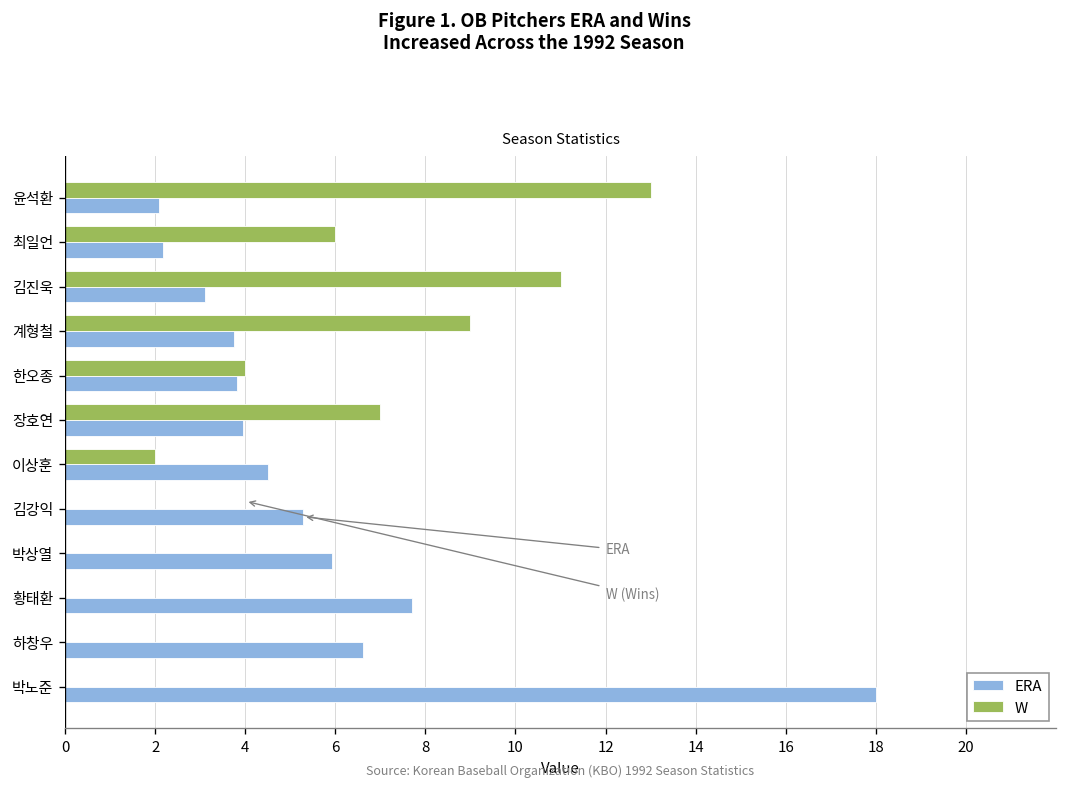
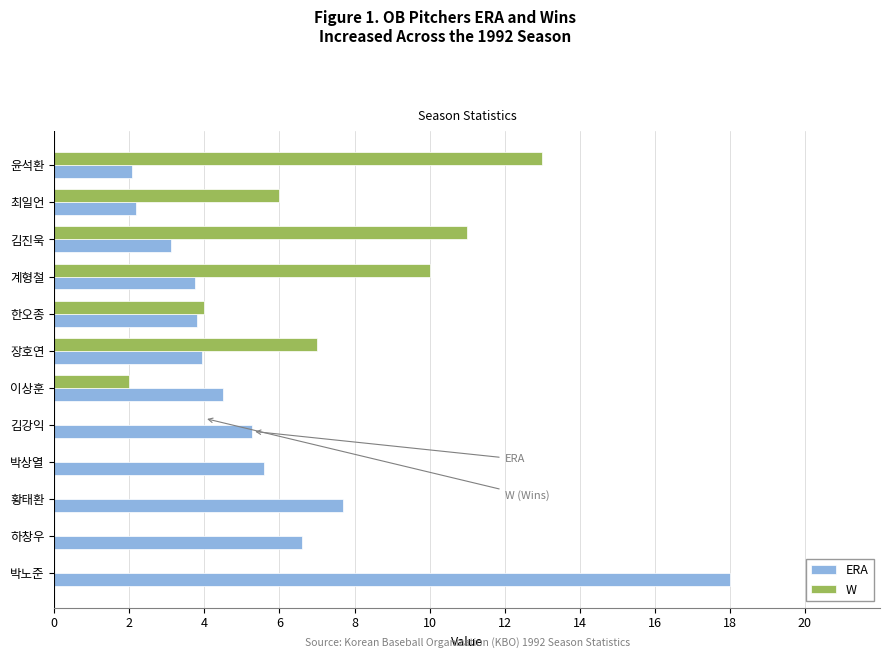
  {
    "ERA": {
      "윤석환": 2.1,
      "최일언": 2.2,
      "김진욱": 3.1,
      "계형철": 3.8,
      "한오종": 3.8,
      "장호연": 4.0,
      "이상훈": 4.5,
      "김강익": 5.3,
-     "박상열": 5.9,
+     "박상열": 5.6,
      "황태환": 7.7,
      "하창우": 6.6,
      "박노준": 18.0
    },
    "W": {
      "윤석환": 13,
      "최일언": 6,
      "김진욱": 11,
-     "계형철": 9,
+     "계형철": 10,
      "한오종": 4,
      "장호연": 7,
      "이상훈": 2,
      "김강익": 0,
      "박상열": 0,
      "황태환": 0,
      "하창우": 0,
      "박노준": 0
    }
  }
